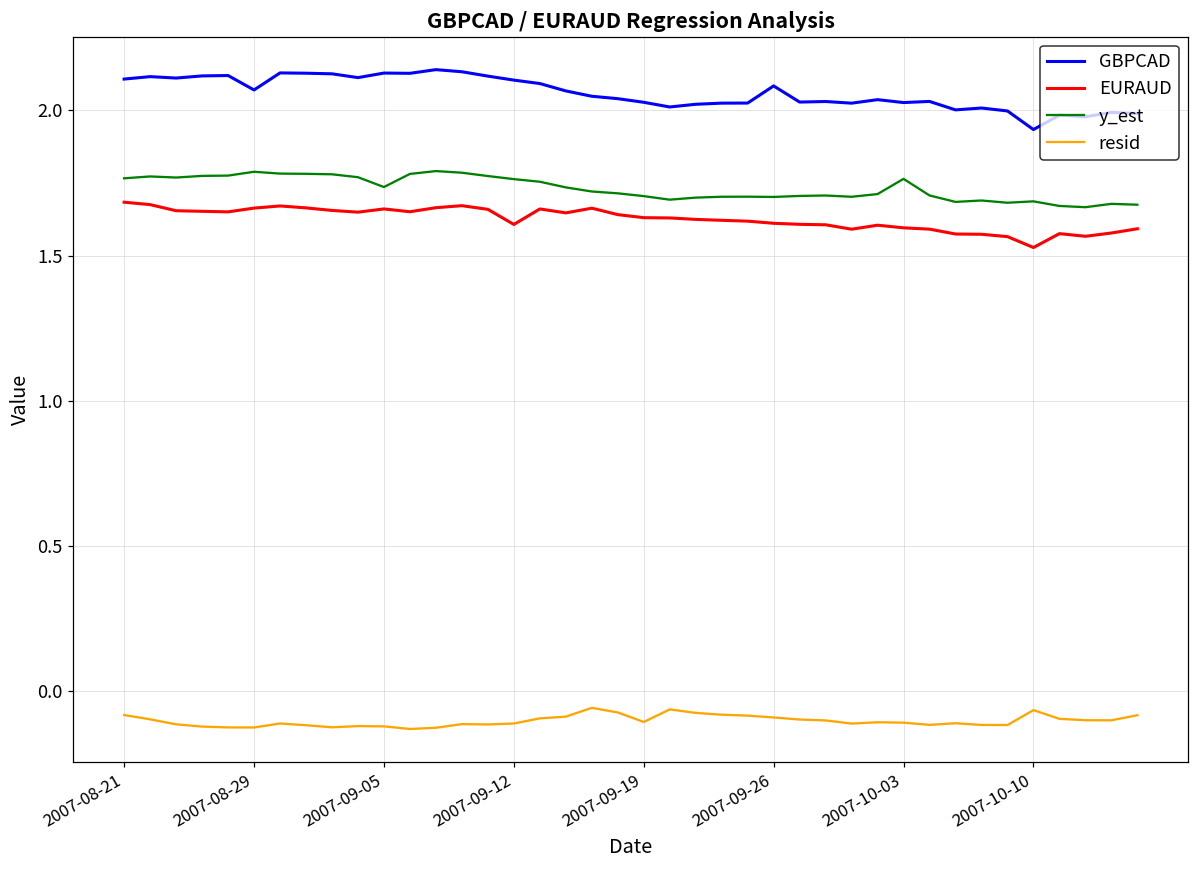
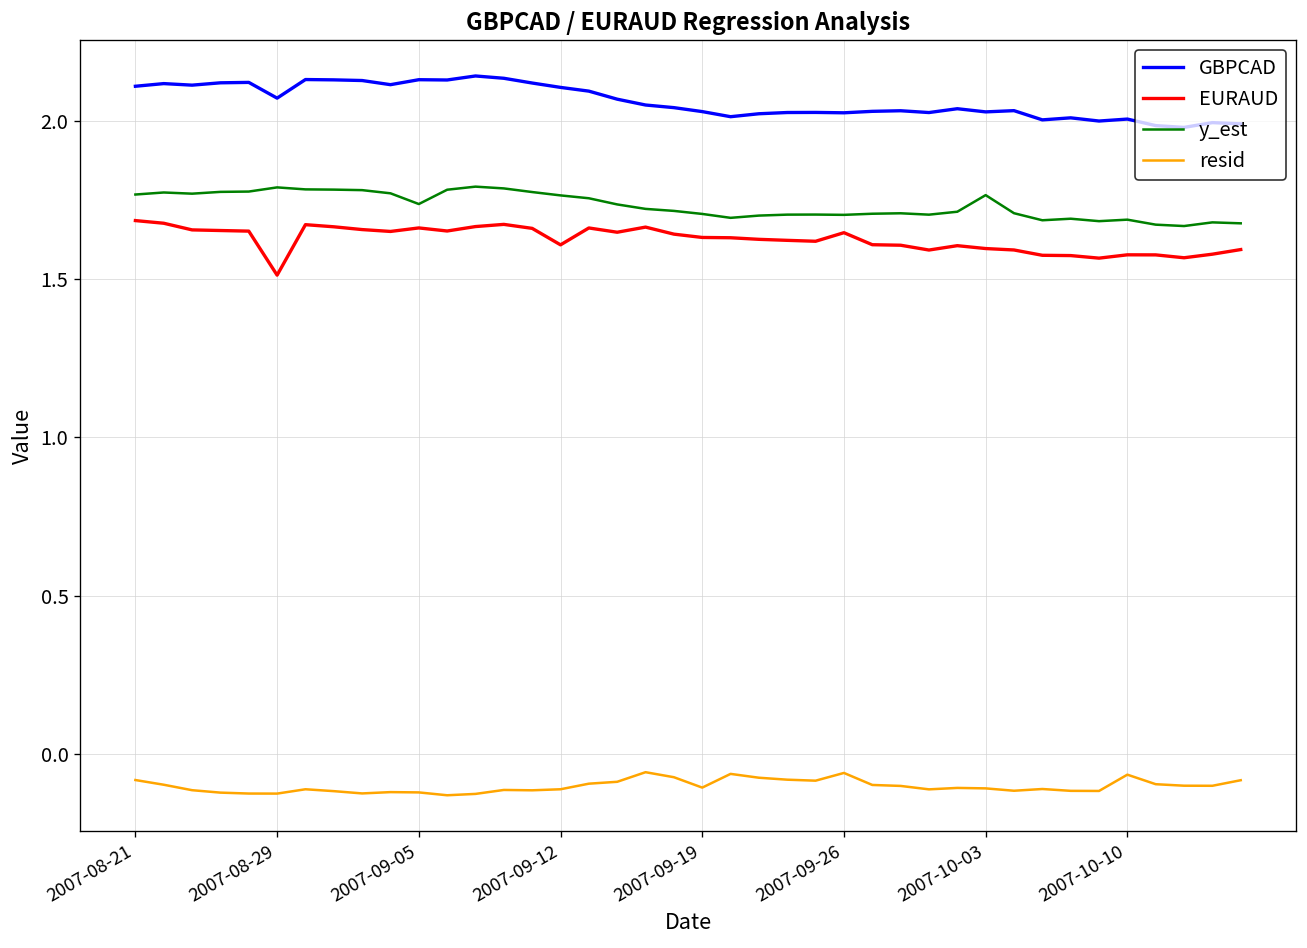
  {
    "GBPCAD": {
      "2007-08-21": 2.11,
      "2007-08-29": 2.07,
      "2007-09-05": 2.13,
      "2007-09-12": 2.10,
      "2007-09-19": 2.03,
-     "2007-09-26": 2.08,
+     "2007-09-26": 2.02,
      "2007-10-03": 2.03,
-     "2007-10-10": 1.93
+     "2007-10-10": 2.00
    },
    "EURAUD": {
      "2007-08-21": 1.68,
-     "2007-08-29": 1.66,
+     "2007-08-29": 1.51,
      "2007-09-05": 1.66,
      "2007-09-12": 1.61,
      "2007-09-19": 1.63,
-     "2007-09-26": 1.61,
+     "2007-09-26": 1.65,
      "2007-10-03": 1.60,
-     "2007-10-10": 1.53
+     "2007-10-10": 1.58
    },
    "y_est": {
      "2007-08-21": 1.77,
      "2007-08-29": 1.79,
      "2007-09-05": 1.74,
      "2007-09-12": 1.76,
      "2007-09-19": 1.71,
      "2007-09-26": 1.70,
      "2007-10-03": 1.76,
      "2007-10-10": 1.69
    },
    "resid": {
      "2007-08-21": -0.08,
      "2007-08-29": -0.13,
      "2007-09-05": -0.12,
      "2007-09-12": -0.11,
      "2007-09-19": -0.11,
-     "2007-09-26": -0.09,
+     "2007-09-26": -0.06,
      "2007-10-03": -0.11,
      "2007-10-10": -0.07
    }
  }
